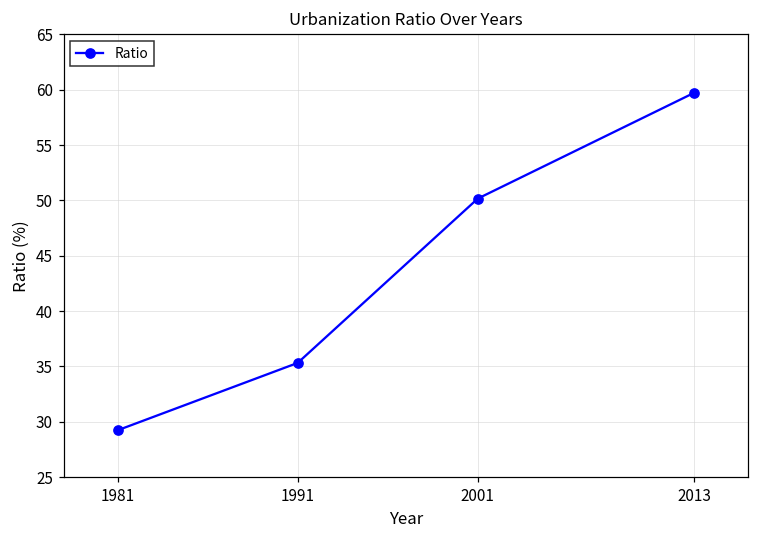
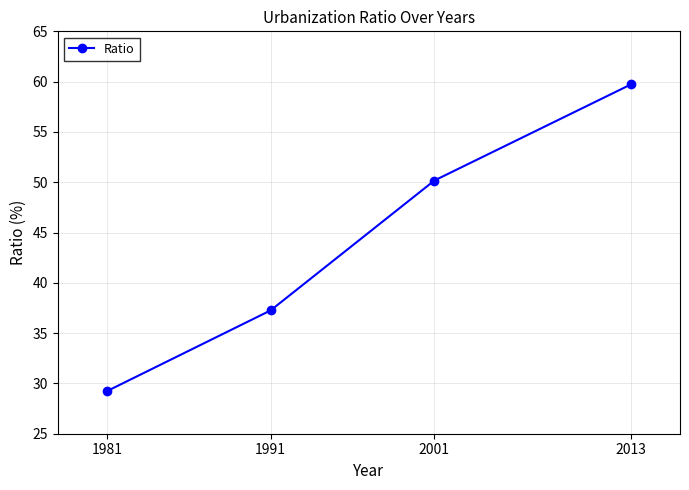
  {
    "1981": 29.2,
-   "1991": 35.3,
+   "1991": 37.3,
    "2001": 50.2,
    "2013": 59.7
  }
